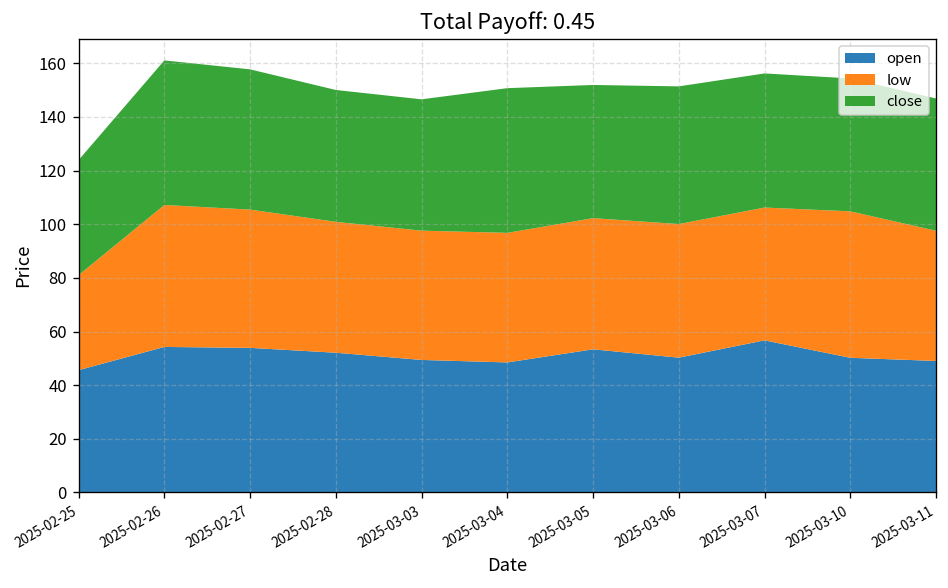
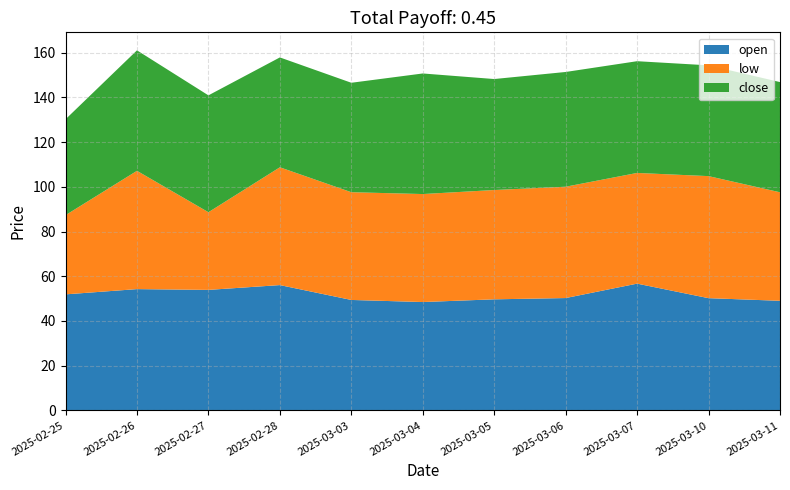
  {
    "open": {
-     "2025-02-25": 46,
+     "2025-02-25": 52,
      "2025-02-26": 54,
      "2025-02-27": 54,
-     "2025-02-28": 52,
+     "2025-02-28": 56,
      "2025-03-03": 49,
      "2025-03-04": 48,
-     "2025-03-05": 53,
+     "2025-03-05": 50,
      "2025-03-06": 50,
      "2025-03-07": 57,
      "2025-03-10": 50,
      "2025-03-11": 49
    },
    "low": {
      "2025-02-25": 35,
      "2025-02-26": 53,
-     "2025-02-27": 52,
-     "2025-02-28": 49,
+     "2025-02-27": 35,
+     "2025-02-28": 53,
      "2025-03-03": 48,
      "2025-03-04": 48,
      "2025-03-05": 49,
      "2025-03-06": 50,
      "2025-03-07": 50,
      "2025-03-10": 55,
      "2025-03-11": 49
    },
    "close": {
      "2025-02-25": 43,
      "2025-02-26": 54,
      "2025-02-27": 52,
      "2025-02-28": 49,
      "2025-03-03": 49,
      "2025-03-04": 54,
      "2025-03-05": 50,
      "2025-03-06": 51,
      "2025-03-07": 50,
      "2025-03-11": 49
    }
  }
